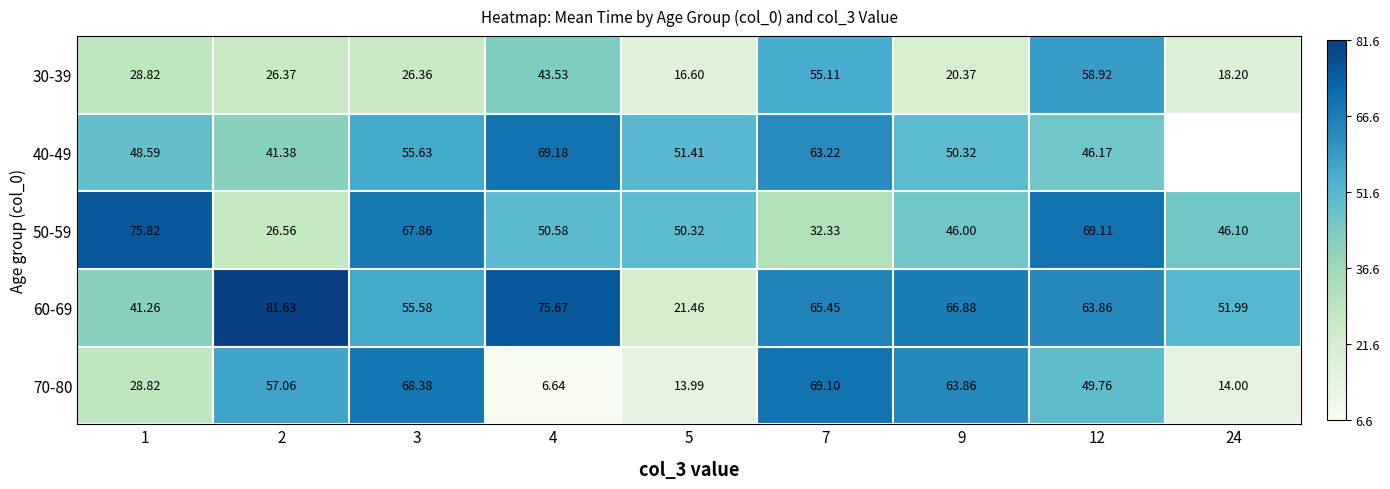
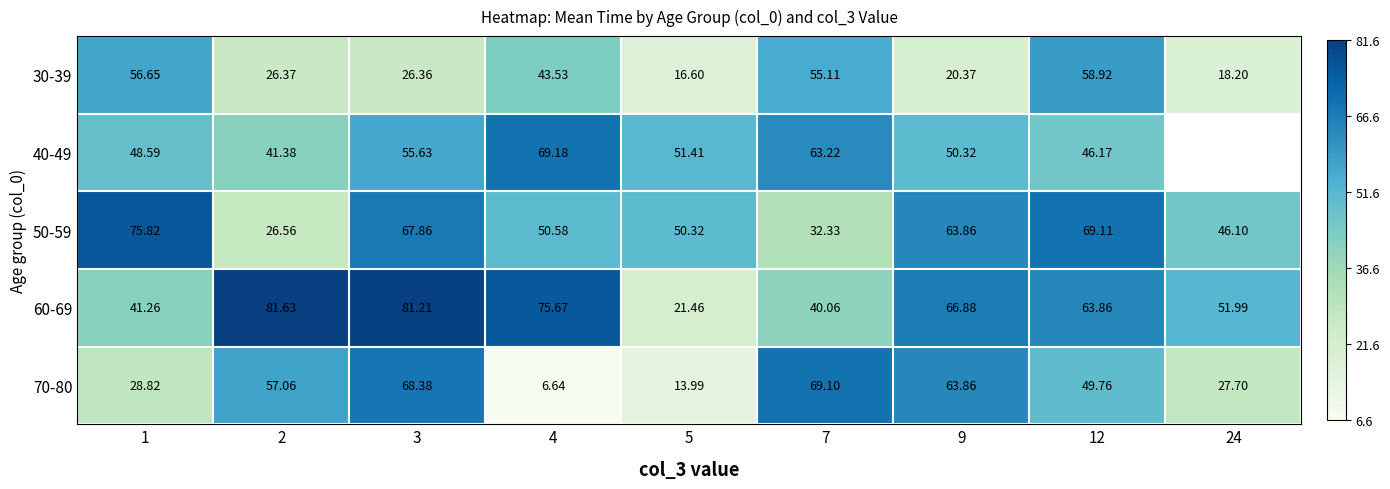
  {
    "30-39": {
-     "1": 28.82,
+     "1": 56.65,
      "2": 26.37,
      "3": 26.36,
      "4": 43.53,
      "5": 16.60,
      "7": 55.11,
      "9": 20.37,
      "12": 58.92,
      "24": 18.20
    },
    "40-49": {
      "1": 48.59,
      "2": 41.38,
      "3": 55.63,
      "4": 69.18,
      "5": 51.41,
      "7": 63.22,
      "9": 50.32,
      "12": 46.17
    },
    "50-59": {
      "1": 75.82,
      "2": 26.56,
      "3": 67.86,
      "4": 50.58,
      "5": 50.32,
      "7": 32.33,
-     "9": 46.00,
+     "9": 63.86,
      "12": 69.11,
      "24": 46.10
    },
    "60-69": {
      "1": 41.26,
      "2": 81.63,
-     "3": 55.58,
+     "3": 81.21,
      "4": 75.67,
      "5": 21.46,
-     "7": 65.45,
+     "7": 40.06,
      "9": 66.88,
      "12": 63.86,
      "24": 51.99
    },
    "70-80": {
      "1": 28.82,
      "2": 57.06,
      "3": 68.38,
      "4": 6.64,
      "5": 13.99,
      "7": 69.10,
      "9": 63.86,
      "12": 49.76,
-     "24": 14.00
+     "24": 27.70
    }
  }
